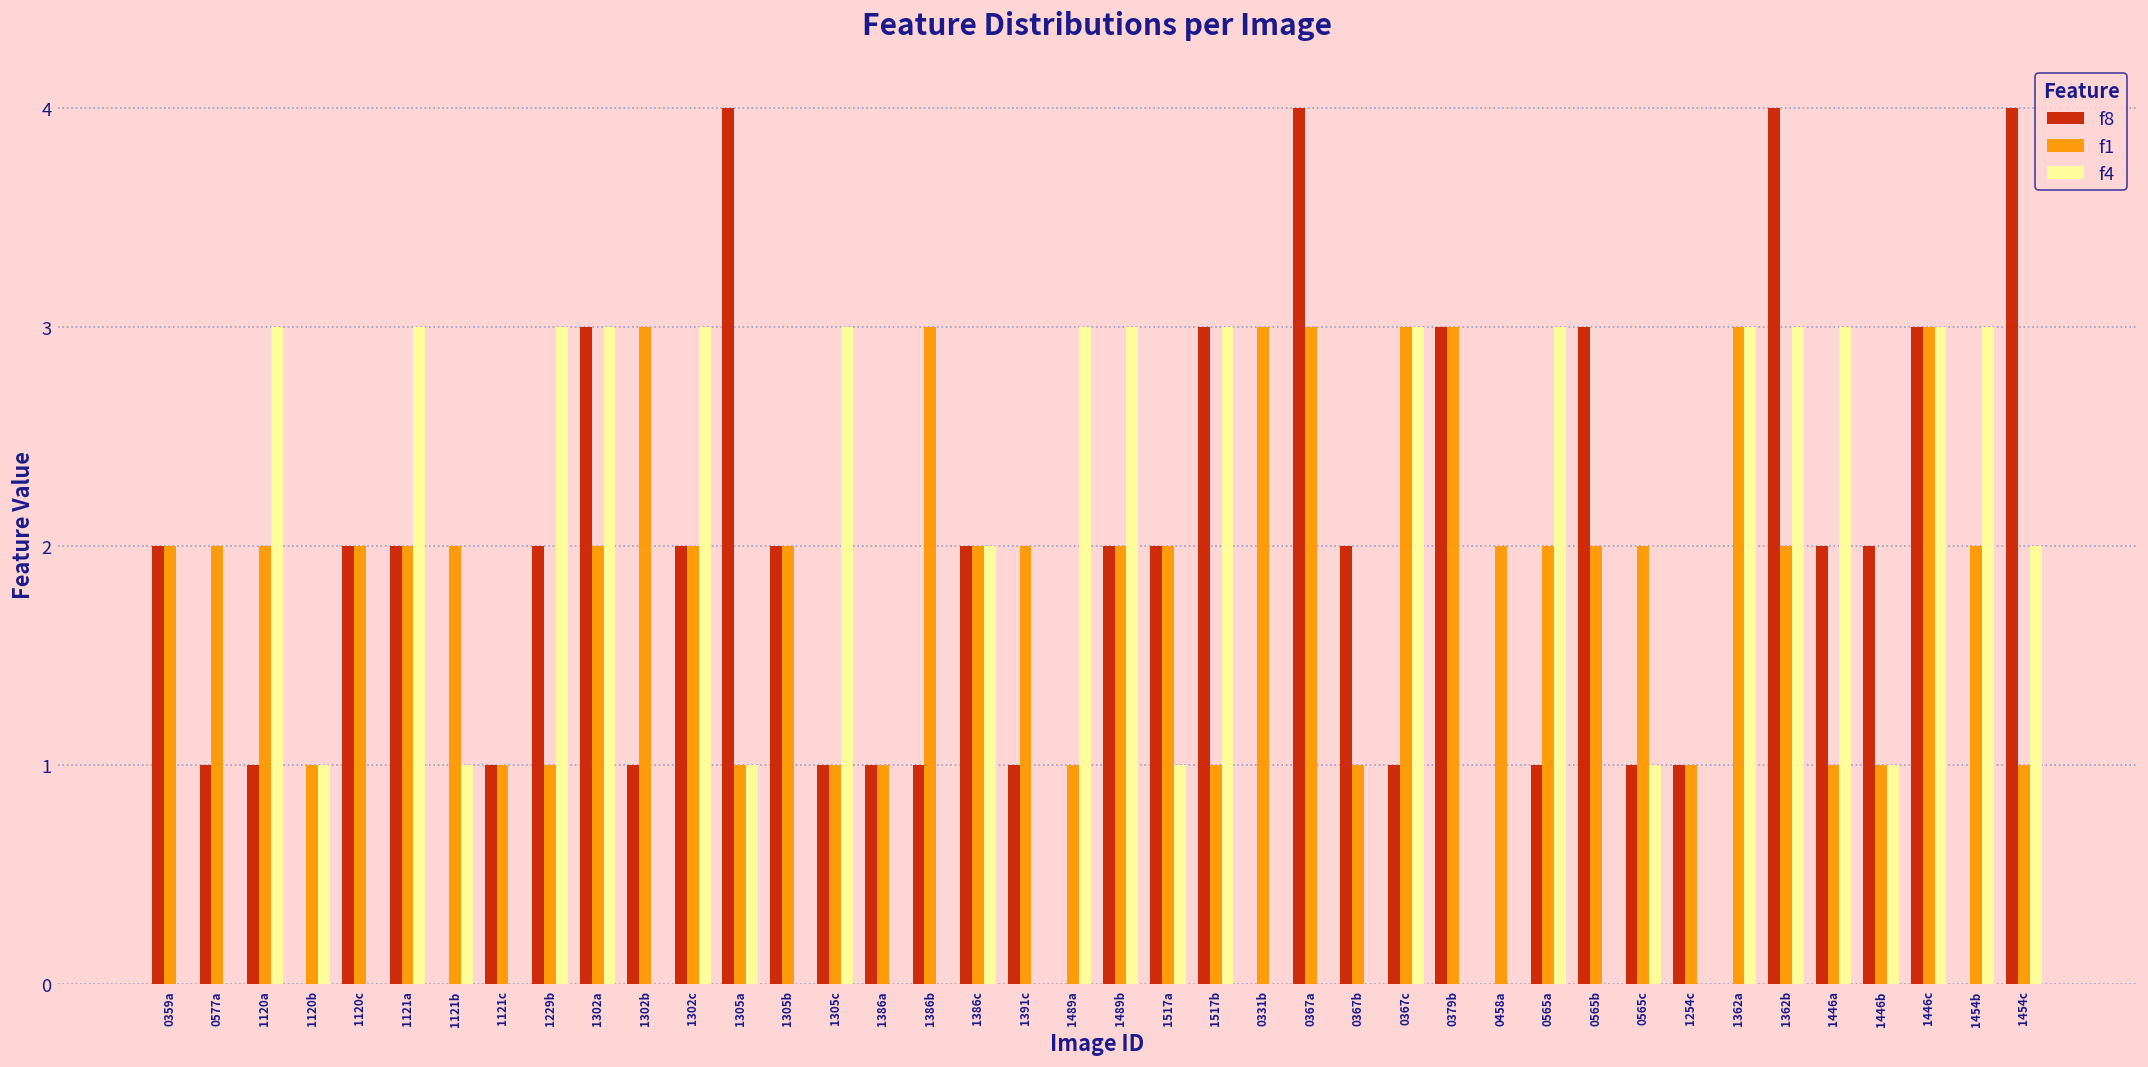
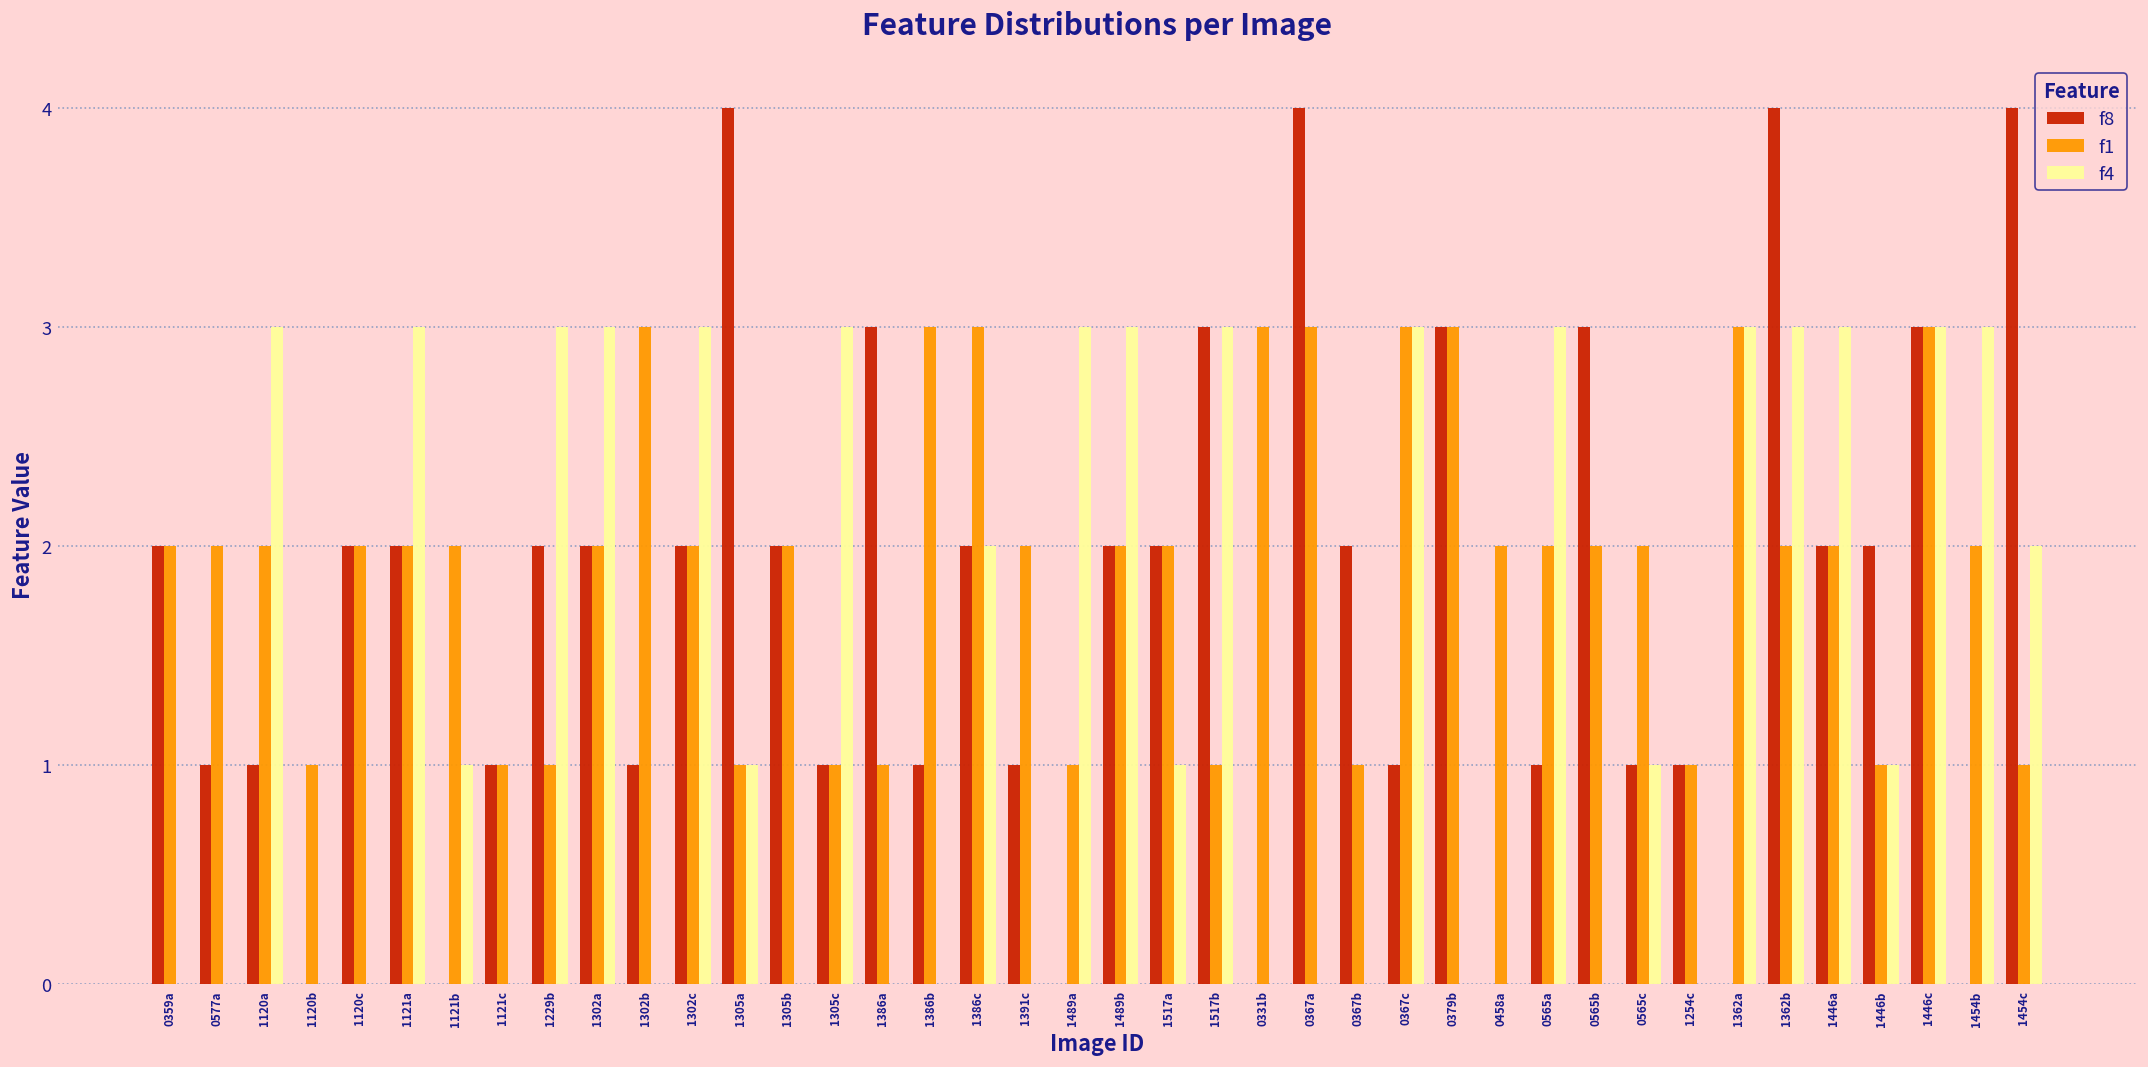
  {
    "f8": {
      "0359a": 2,
      "0577a": 1,
      "1120a": 1,
      "1120b": 0,
      "1120c": 2,
      "1121a": 2,
      "1121b": 0,
      "1121c": 1,
      "1229b": 2,
-     "1302a": 3,
+     "1302a": 2,
      "1302b": 1,
      "1302c": 2,
      "1305a": 4,
      "1305b": 2,
      "1305c": 1,
-     "1386a": 1,
+     "1386a": 3,
      "1386b": 1,
      "1386c": 2,
      "1391c": 1,
      "1489a": 0,
      "1489b": 2,
      "1517a": 2,
      "1517b": 3,
      "0331b": 0,
      "0367a": 4,
      "0367b": 2,
      "0367c": 1,
      "0379b": 3,
      "0458a": 0,
      "0565a": 1,
      "0565b": 3,
      "0565c": 1,
      "1254c": 1,
      "1362a": 0,
      "1362b": 4,
      "1446a": 2,
      "1446b": 2,
      "1446c": 3,
      "1454b": 0,
      "1454c": 4
    },
    "f1": {
      "0359a": 2,
      "0577a": 2,
      "1120a": 2,
      "1120b": 1,
      "1120c": 2,
      "1121a": 2,
      "1121b": 2,
      "1121c": 1,
      "1229b": 1,
      "1302a": 2,
      "1302b": 3,
      "1302c": 2,
      "1305a": 1,
      "1305b": 2,
      "1305c": 1,
      "1386a": 1,
      "1386b": 3,
-     "1386c": 2,
+     "1386c": 3,
      "1391c": 2,
      "1489a": 1,
      "1489b": 2,
      "1517a": 2,
      "1517b": 1,
      "0331b": 3,
      "0367a": 3,
      "0367b": 1,
      "0367c": 3,
      "0379b": 3,
      "0458a": 2,
      "0565a": 2,
      "0565b": 2,
      "0565c": 2,
      "1254c": 1,
      "1362a": 3,
      "1362b": 2,
-     "1446a": 1,
+     "1446a": 2,
      "1446b": 1,
      "1446c": 3,
      "1454b": 2,
      "1454c": 1
    },
    "f4": {
      "0359a": 0,
      "0577a": 0,
      "1120a": 3,
-     "1120b": 1,
+     "1120b": 0,
      "1120c": 0,
      "1121a": 3,
      "1121b": 1,
      "1121c": 0,
      "1229b": 3,
      "1302a": 3,
      "1302b": 0,
      "1302c": 3,
      "1305a": 1,
      "1305b": 0,
      "1305c": 3,
      "1386a": 0,
      "1386b": 0,
      "1386c": 2,
      "1391c": 0,
      "1489a": 3,
      "1489b": 3,
      "1517a": 1,
      "1517b": 3,
      "0331b": 0,
      "0367a": 0,
      "0367b": 0,
      "0367c": 3,
      "0379b": 0,
      "0458a": 0,
      "0565a": 3,
      "0565b": 0,
      "0565c": 1,
      "1254c": 0,
      "1362a": 3,
      "1362b": 3,
      "1446a": 3,
      "1446b": 1,
      "1446c": 3,
      "1454b": 3,
      "1454c": 2
    }
  }
